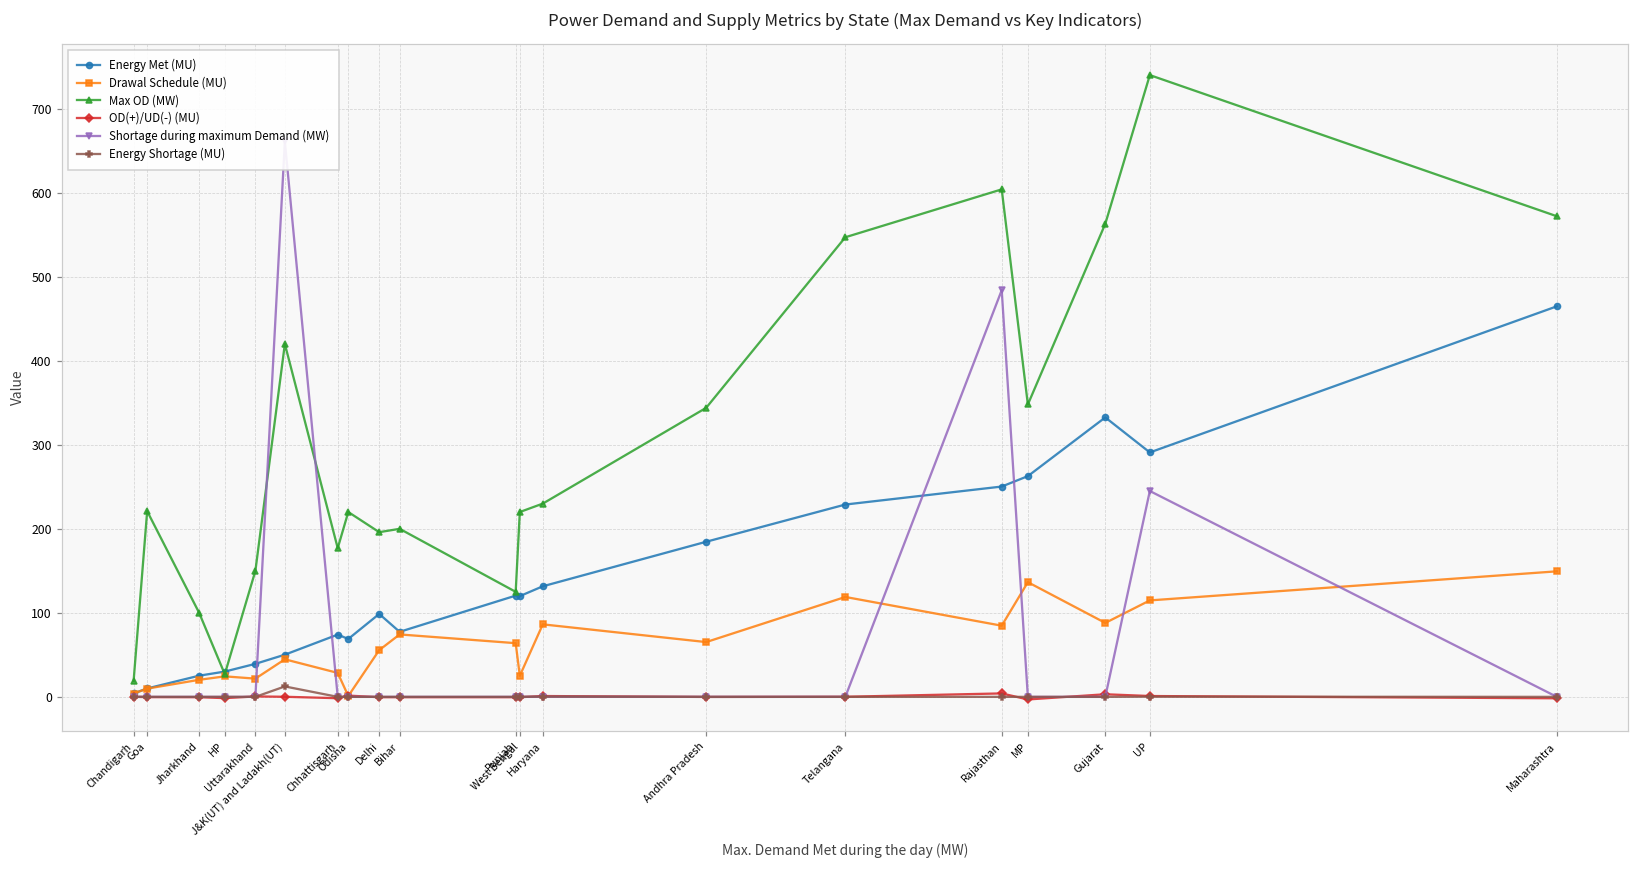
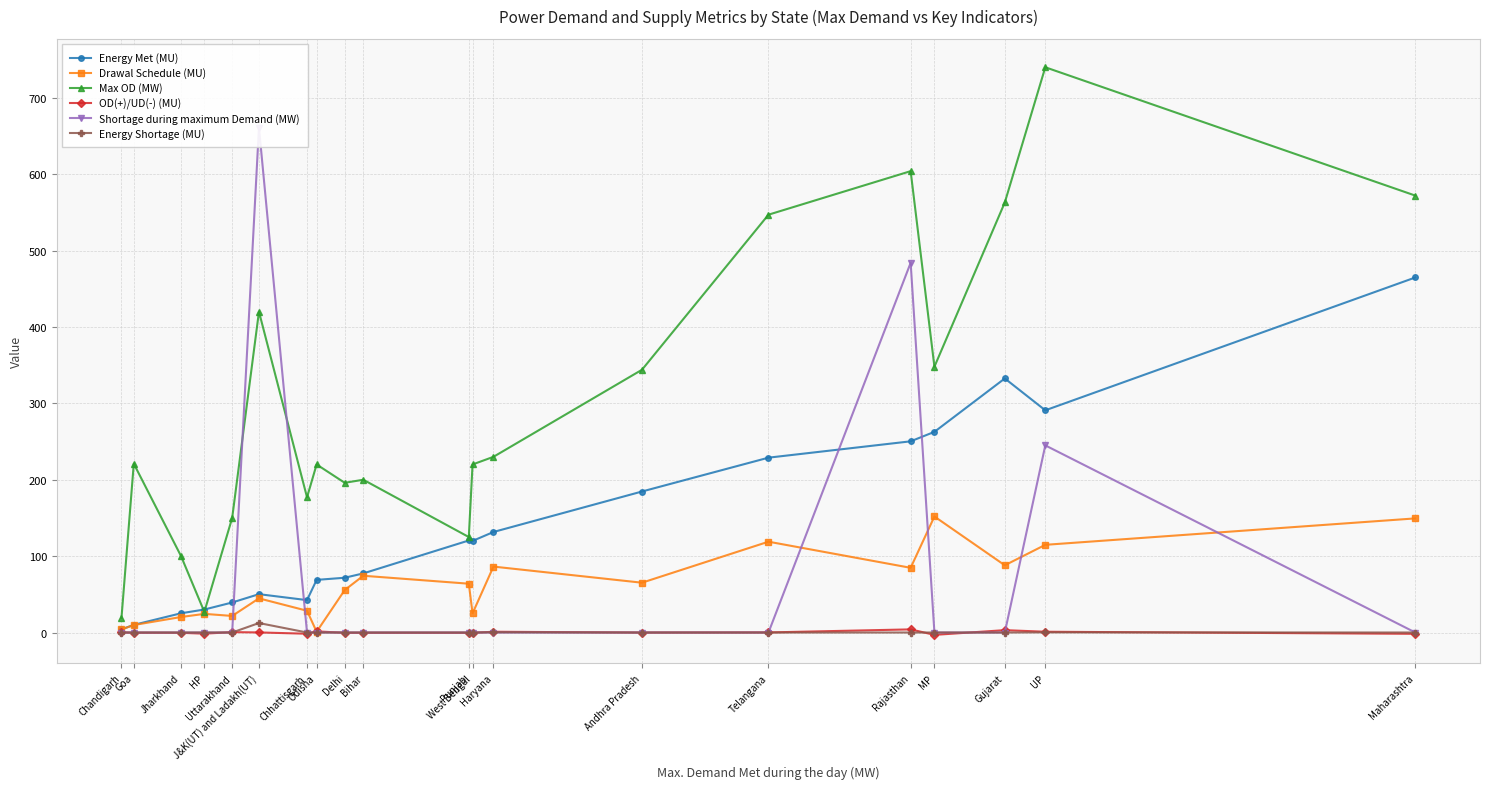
  {
    "Energy Met (MU)": {
      "Jharkhand": 30,
      "Uttarakhand": 40,
      "J&K(UT) and Ladakh(UT)": 50,
-     "Chhattisgarh": 70,
+     "Chhattisgarh": 40,
      "Odisha": 70,
-     "Delhi": 100,
+     "Delhi": 70,
      "Punjab": 120,
      "West Bengal": 120,
      "Haryana": 130,
      "Andhra Pradesh": 180,
      "Telangana": 230,
      "Rajasthan": 250,
      "MP": 260,
      "Gujarat": 330,
      "UP": 290,
      "Maharashtra": 460
    },
    "Drawal Schedule (MU)": {
      "Jharkhand": 20,
      "Uttarakhand": 20,
      "J&K(UT) and Ladakh(UT)": 40,
      "Chhattisgarh": 30,
      "Delhi": 60,
      "Punjab": 60,
      "West Bengal": 30,
      "Haryana": 90,
      "Andhra Pradesh": 70,
      "Telangana": 120,
      "Rajasthan": 80,
-     "MP": 140,
+     "MP": 150,
      "Gujarat": 90,
      "UP": 110,
      "Maharashtra": 150
    },
    "Max OD (MW)": {
      "Chandigarh": 20,
      "Goa": 220,
      "Jharkhand": 100,
      "Uttarakhand": 150,
      "J&K(UT) and Ladakh(UT)": 420,
      "Chhattisgarh": 180,
      "Odisha": 220,
      "Delhi": 200,
      "Bihar": 200,
      "Punjab": 130,
      "West Bengal": 220,
      "Haryana": 230,
      "Andhra Pradesh": 340,
      "Telangana": 550,
      "Rajasthan": 600,
      "MP": 350,
      "Gujarat": 560,
      "UP": 740,
      "Maharashtra": 570
    },
    "OD(+)/UD(-) (MU)": {
      "J&K(UT) and Ladakh(UT)": 0,
      "Rajasthan": 0
    },
    "Shortage during maximum Demand (MW)": {
      "Rajasthan": 480,
      "UP": 250
    },
    "Energy Shortage (MU)": {
      "J&K(UT) and Ladakh(UT)": 10,
      "Rajasthan": 0
    }
  }
